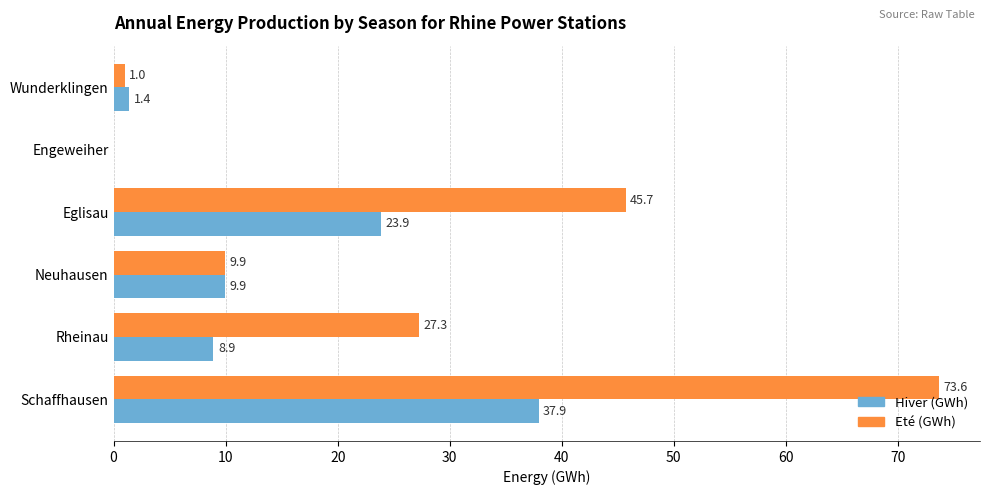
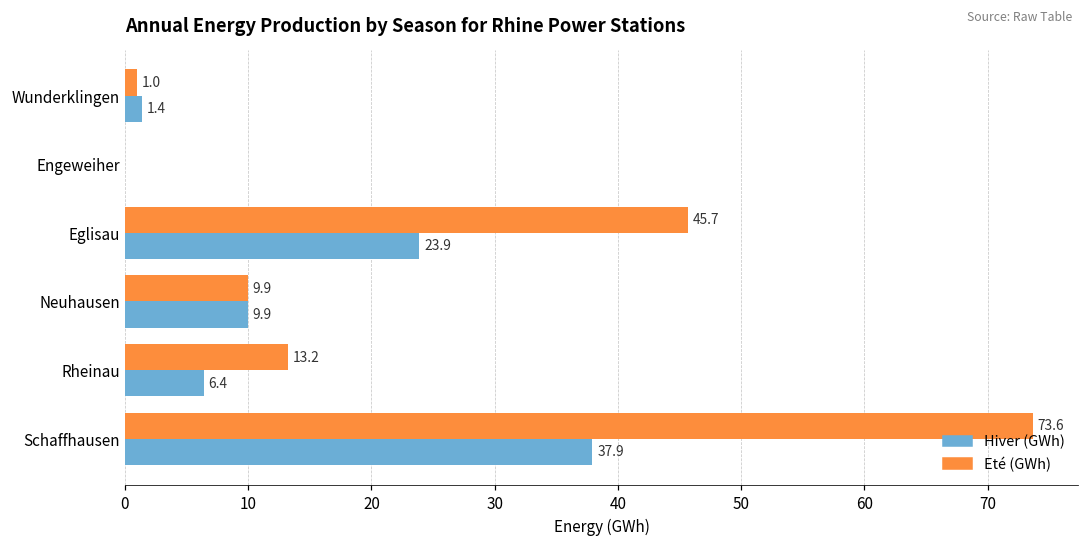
  {
    "Hiver (GWh)": {
      "Wunderklingen": 1.4,
      "Eglisau": 23.9,
      "Neuhausen": 9.9,
-     "Rheinau": 8.9,
+     "Rheinau": 6.4,
      "Schaffhausen": 37.9
    },
    "Eté (GWh)": {
      "Wunderklingen": 1.0,
      "Eglisau": 45.7,
      "Neuhausen": 9.9,
-     "Rheinau": 27.3,
+     "Rheinau": 13.2,
      "Schaffhausen": 73.6
    }
  }
